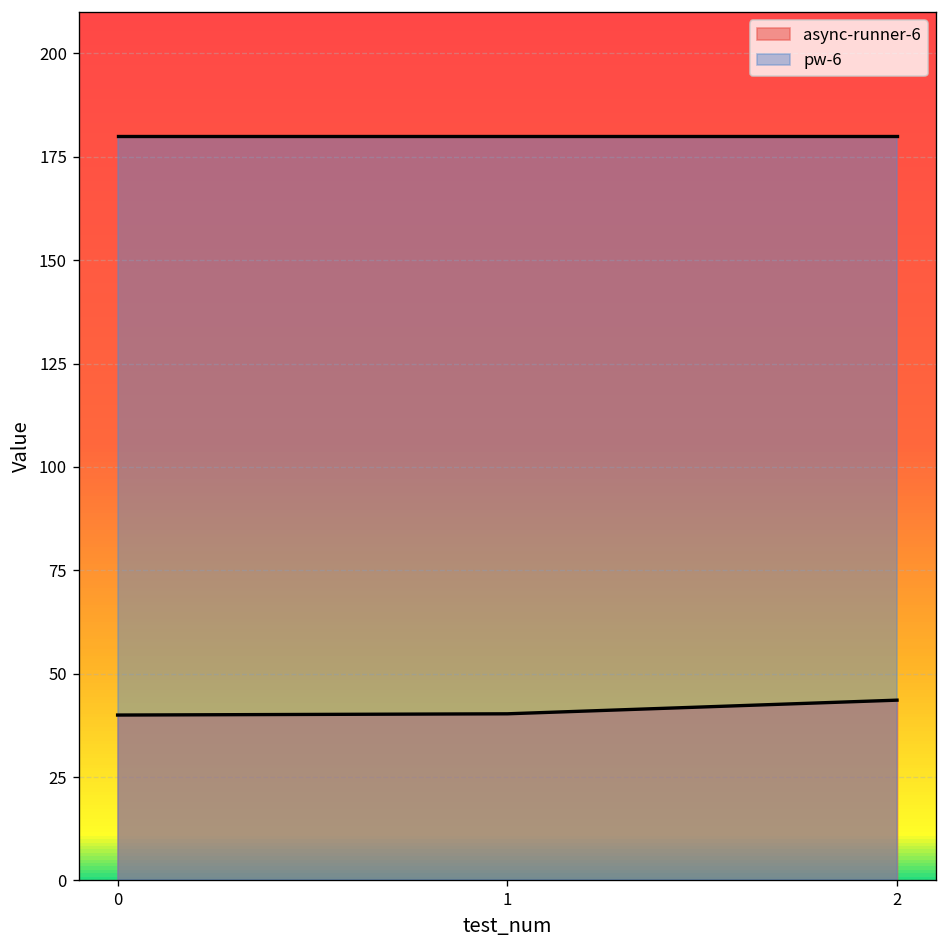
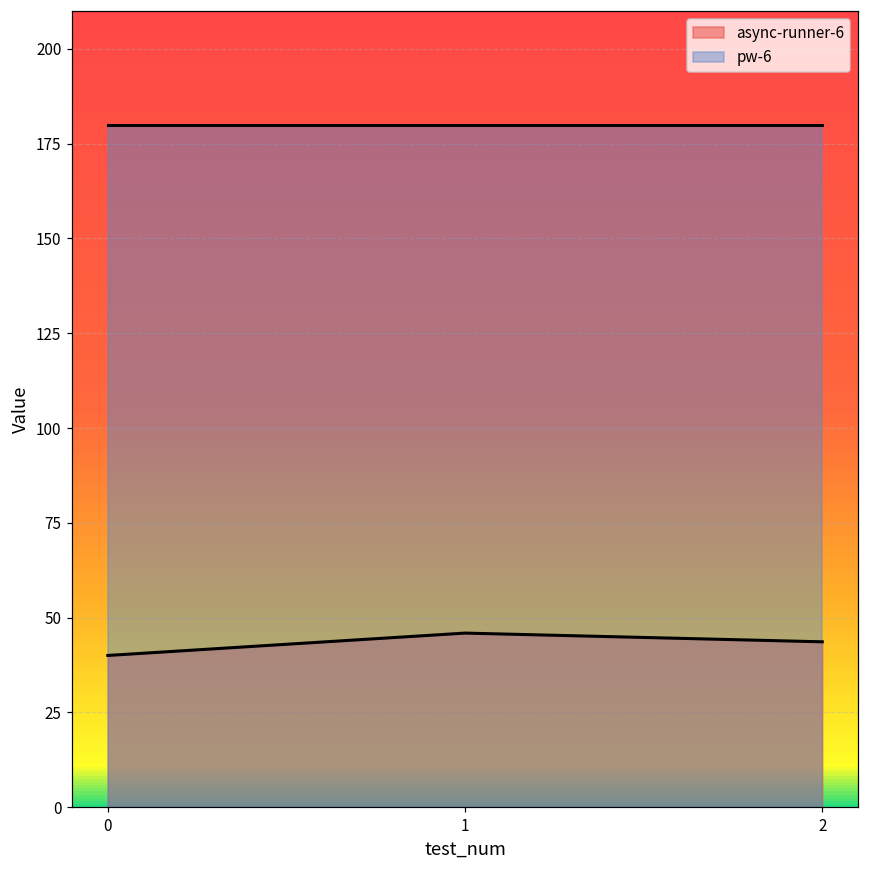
  {
    "async-runner-6": {
      "0": 40,
-     "1": 40,
+     "1": 46,
      "2": 44
    },
    "pw-6": {
      "0": 180,
      "1": 180,
      "2": 180
    }
  }
